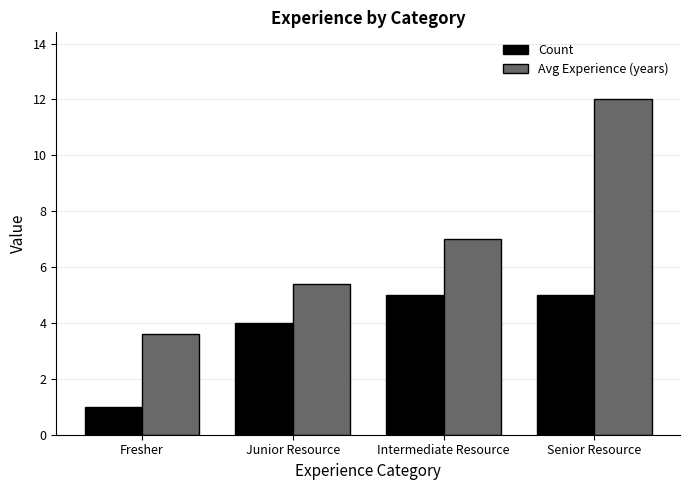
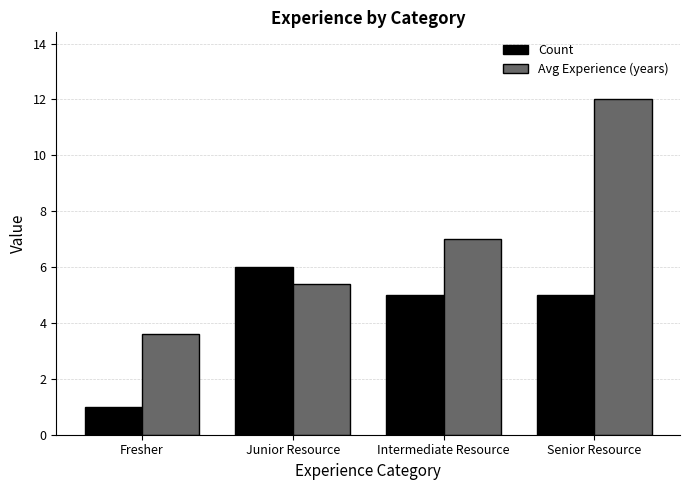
  {
    "Count": {
      "Fresher": 1,
-     "Junior Resource": 4,
+     "Junior Resource": 6,
      "Intermediate Resource": 5,
      "Senior Resource": 5
    },
    "Avg Experience (years)": {
      "Fresher": 3.6,
      "Junior Resource": 5.4,
      "Intermediate Resource": 7,
      "Senior Resource": 12
    }
  }
